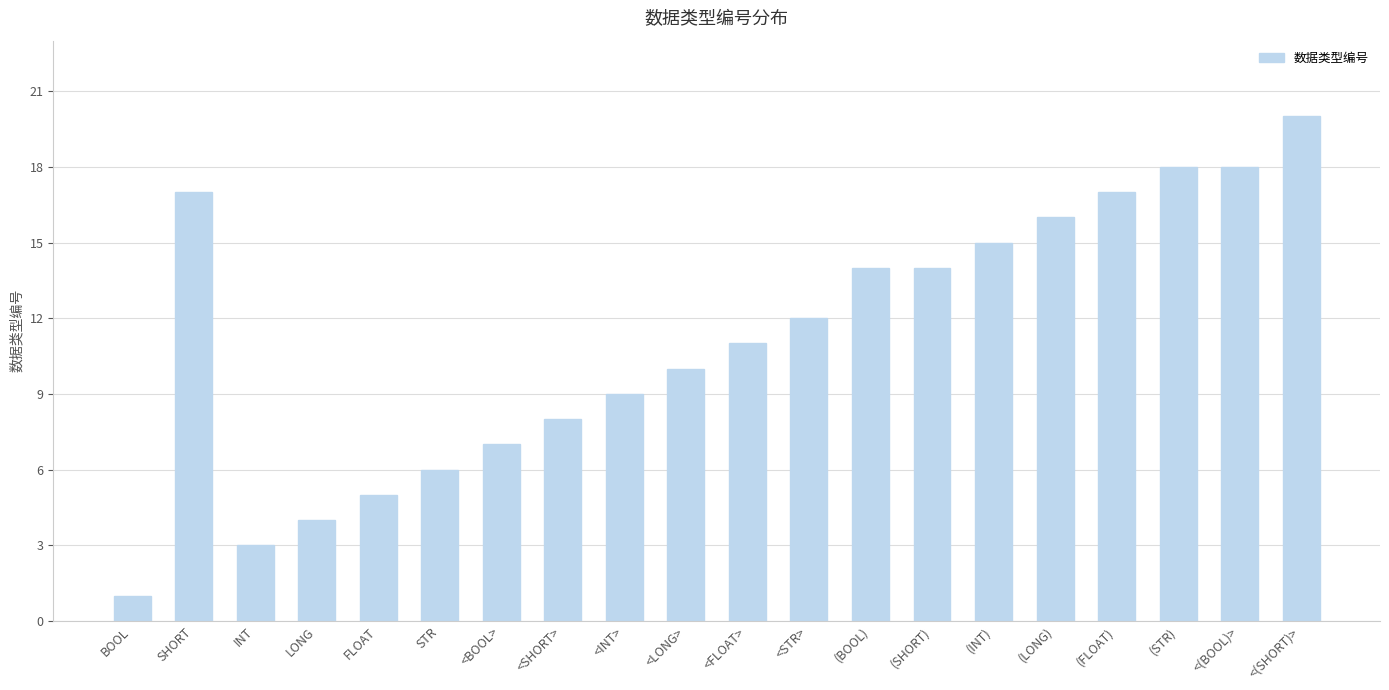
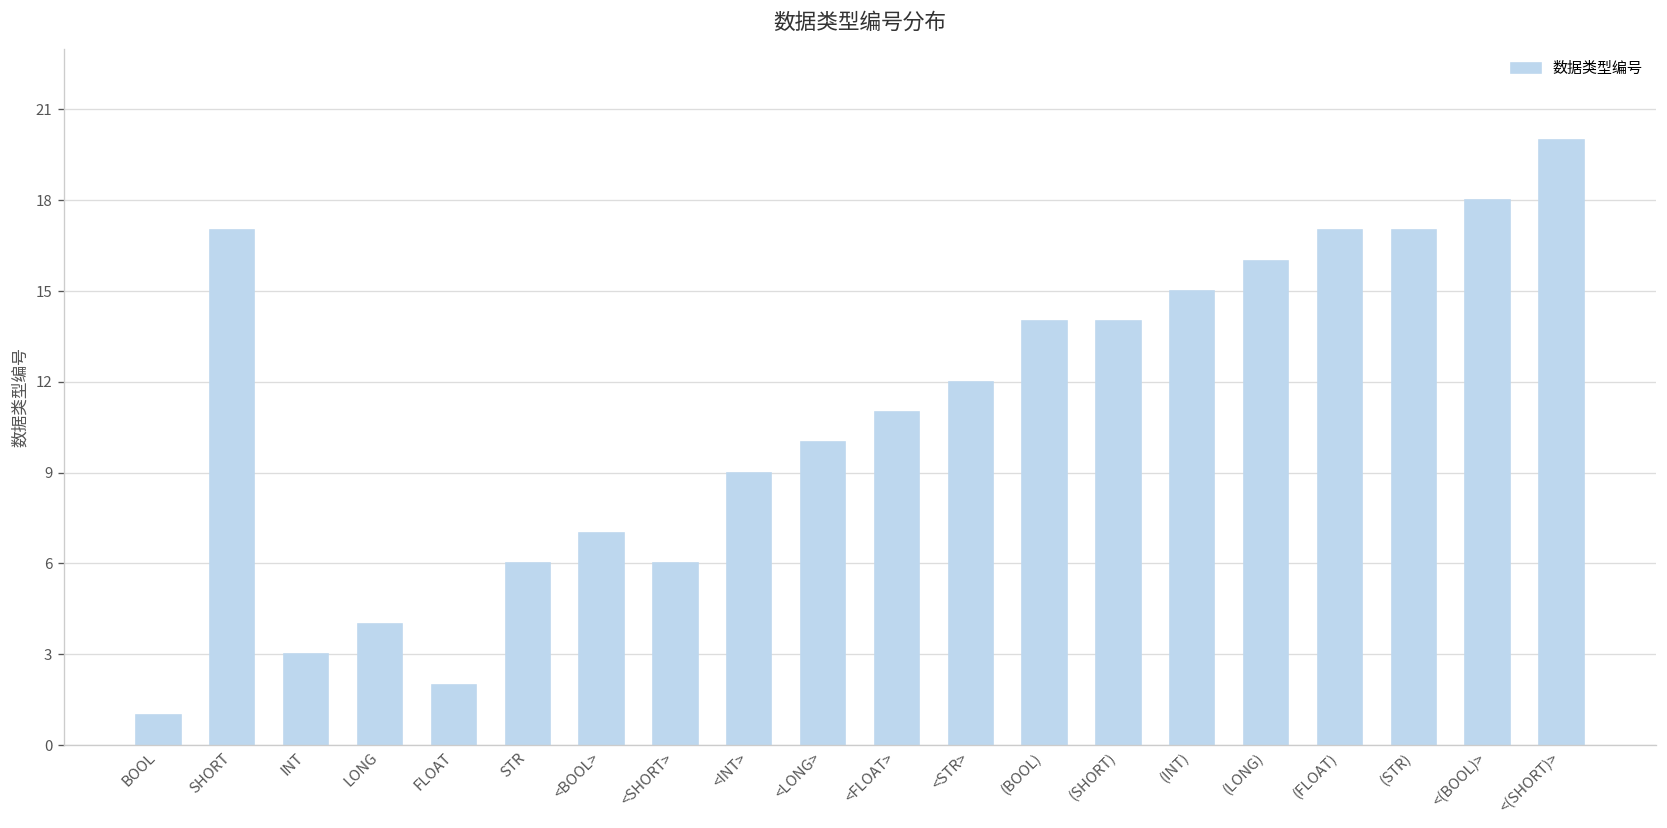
  {
    "BOOL": 1,
    "SHORT": 17,
    "INT": 3,
    "LONG": 4,
-   "FLOAT": 5,
+   "FLOAT": 2,
    "STR": 6,
    "<BOOL>": 7,
-   "<SHORT>": 8,
+   "<SHORT>": 6,
    "<INT>": 9,
    "<LONG>": 10,
    "<FLOAT>": 11,
    "<STR>": 12,
    "(BOOL)": 14,
    "(SHORT)": 14,
    "(INT)": 15,
    "(LONG)": 16,
    "(FLOAT)": 17,
-   "(STR)": 18,
+   "(STR)": 17,
    "<(BOOL)>": 18,
    "<(SHORT)>": 20
  }
